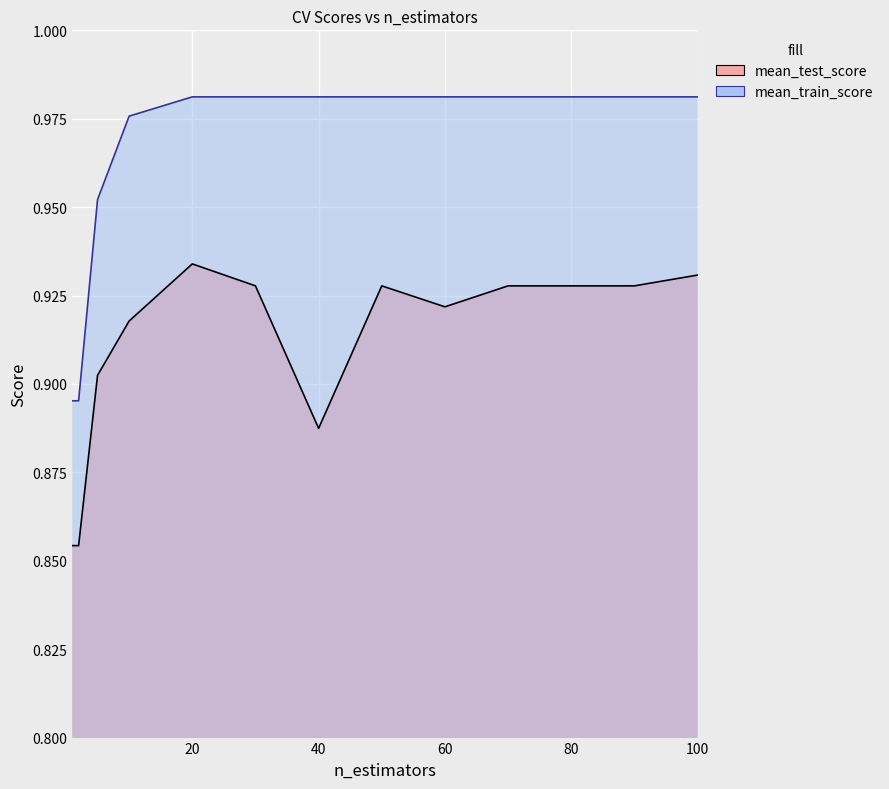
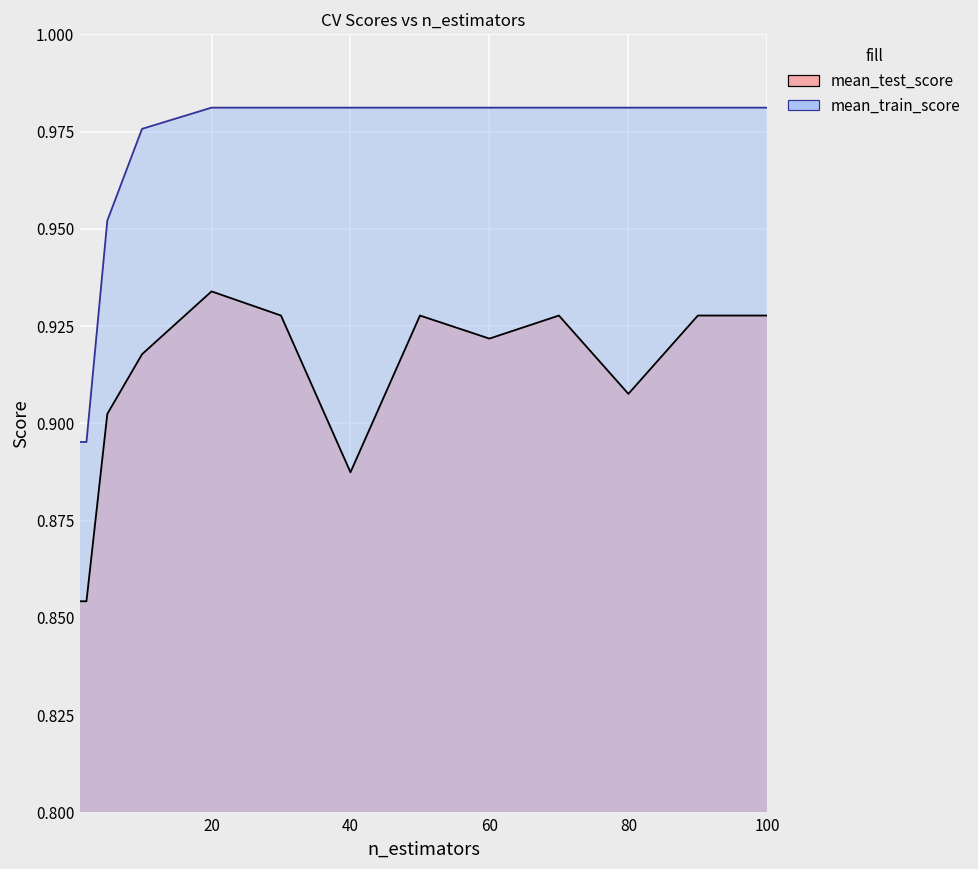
  {
    "mean_test_score": {
      "20": 0.934,
      "40": 0.887,
      "60": 0.922,
-     "80": 0.928,
-     "100": 0.931
+     "80": 0.908,
+     "100": 0.928
    },
    "mean_train_score": {
      "20": 0.981,
      "40": 0.981,
      "60": 0.981,
      "80": 0.981,
      "100": 0.981
    }
  }
